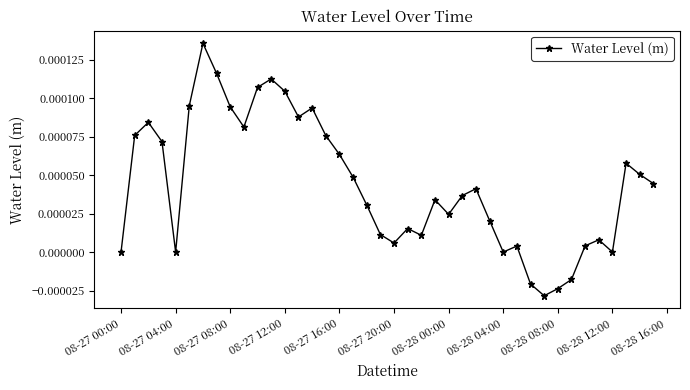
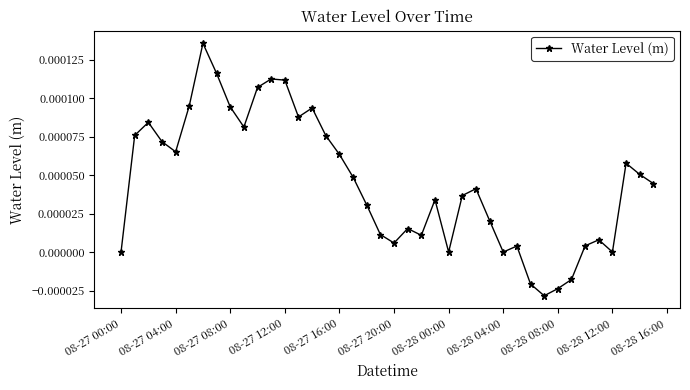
  {
    "08-27 00:00": 0.000000,
-   "08-27 04:00": 0.0000,
+   "08-27 04:00": 0.0001,
    "08-27 08:00": 0.000094,
-   "08-27 12:00": 0.000104,
+   "08-27 12:00": 0.000112,
    "08-27 16:00": 0.000063,
    "08-27 20:00": 0.000006,
-   "08-28 00:00": 0.00002,
+   "08-28 00:00": 0.00000,
    "08-28 04:00": 0.000000,
    "08-28 08:00": -0.000024,
    "08-28 12:00": 0.000000
  }
